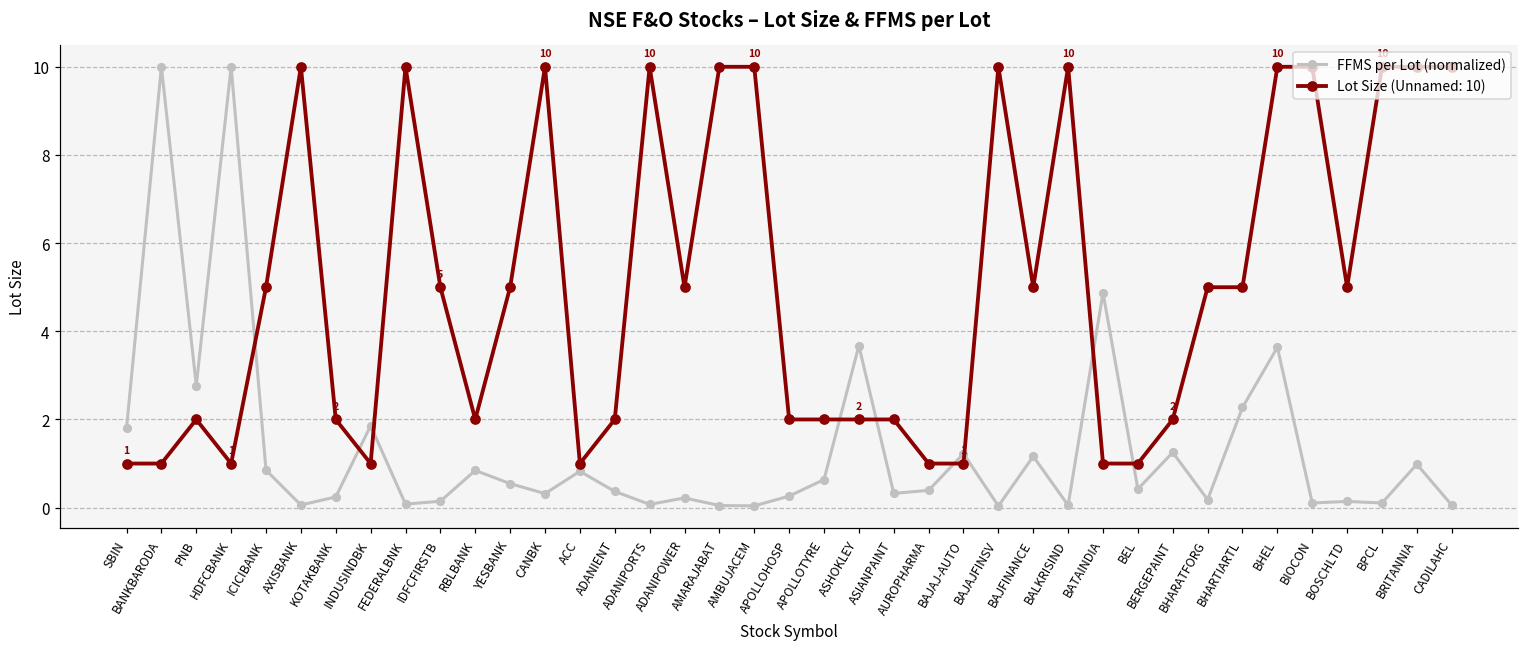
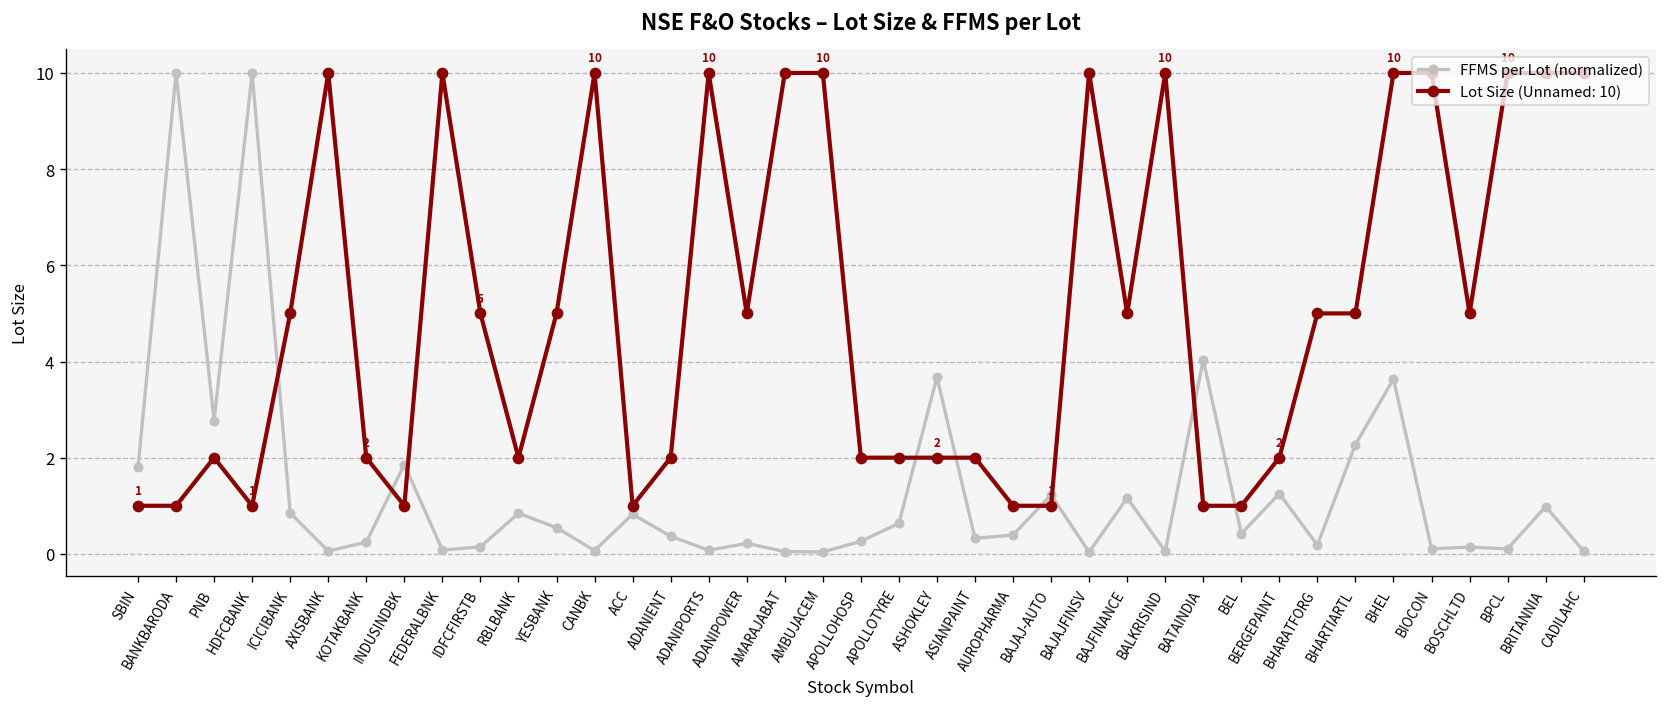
  {
    "FFMS per Lot (normalized)": {
      "SBIN": 1.8,
      "BANKBARODA": 10.0,
      "PNB": 2.8,
      "HDFCBANK": 10.0,
      "AXISBANK": 0.1,
      "KOTAKBANK": 0.2,
      "FEDERALBNK": 0.1,
      "IDFCFIRSTB": 0.1,
      "RBLBANK": 0.8,
      "YESBANK": 0.5,
-     "CANBK": 0.3,
+     "CANBK": 0.1,
      "ACC": 0.8,
      "ADANIENT": 0.4,
      "ADANIPORTS": 0.1,
      "ADANIPOWER": 0.2,
      "AMARAJABAT": 0.0,
      "AMBUJACEM": 0.0,
      "APOLLOHOSP": 0.3,
      "APOLLOTYRE": 0.6,
      "ASHOKLEY": 3.7,
      "ASIANPAINT": 0.3,
      "AUROPHARMA": 0.4,
      "BAJAJFINSV": 0.0,
      "BAJFINANCE": 1.2,
      "BALKRISIND": 0.1,
-     "BATAINDIA": 4.9,
+     "BATAINDIA": 4.0,
      "BEL": 0.4,
      "BERGEPAINT": 1.3,
      "BHARATFORG": 0.2,
      "BHARTIARTL": 2.3,
      "BHEL": 3.6,
      "BIOCON": 0.1,
      "BOSCHLTD": 0.1,
      "BPCL": 0.1,
      "BRITANNIA": 1.0,
      "CADILAHC": 0.1
    },
    "Lot Size (Unnamed: 10)": {
      "SBIN": 1,
      "HDFCBANK": 1,
      "KOTAKBANK": 2,
      "IDFCFIRSTB": 5,
      "CANBK": 10,
      "ADANIPORTS": 10,
      "AMBUJACEM": 10,
      "ASHOKLEY": 2,
      "BALKRISIND": 10,
      "BERGEPAINT": 2,
      "BHEL": 10
    }
  }
